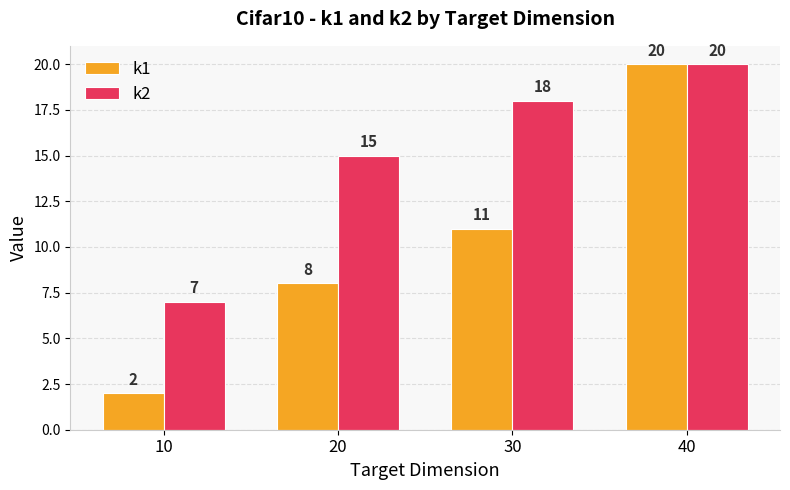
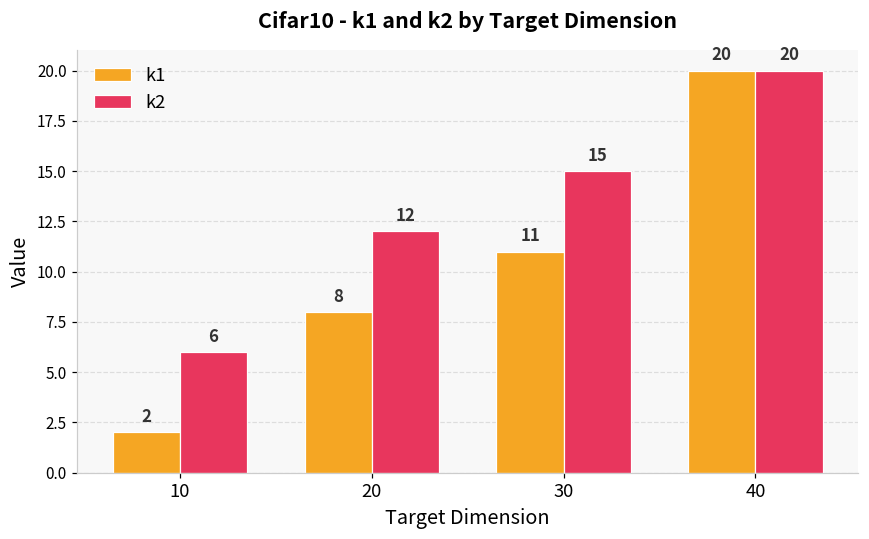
  {
    "k1": {
      "10": 2,
      "20": 8,
      "30": 11,
      "40": 20
    },
    "k2": {
-     "10": 7,
-     "20": 15,
-     "30": 18,
+     "10": 6,
+     "20": 12,
+     "30": 15,
      "40": 20
    }
  }
